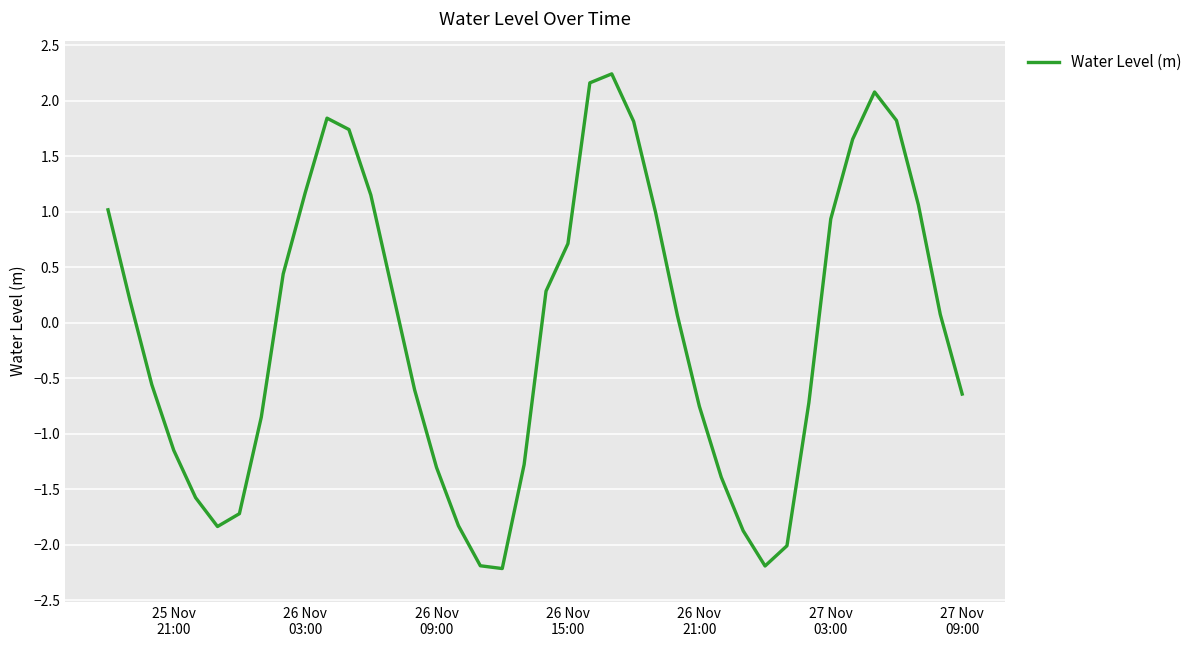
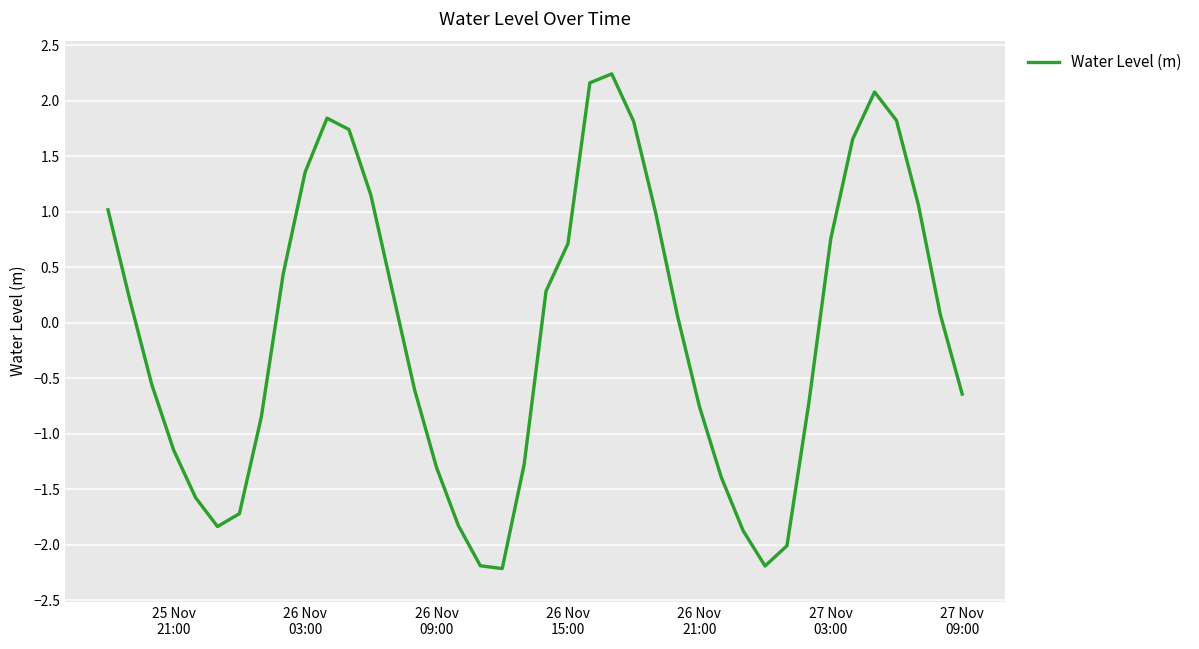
  {
    "25 Nov 21:00": -1.15,
-   "26 Nov 03:00": 1.17,
+   "26 Nov 03:00": 1.36,
    "26 Nov 09:00": -1.30,
    "26 Nov 15:00": 0.71,
    "26 Nov 21:00": -0.75,
-   "27 Nov 03:00": 0.94,
+   "27 Nov 03:00": 0.76,
    "27 Nov 09:00": -0.64
  }
